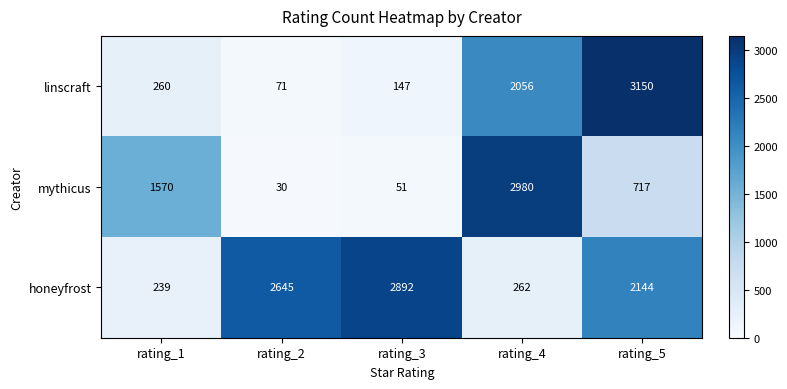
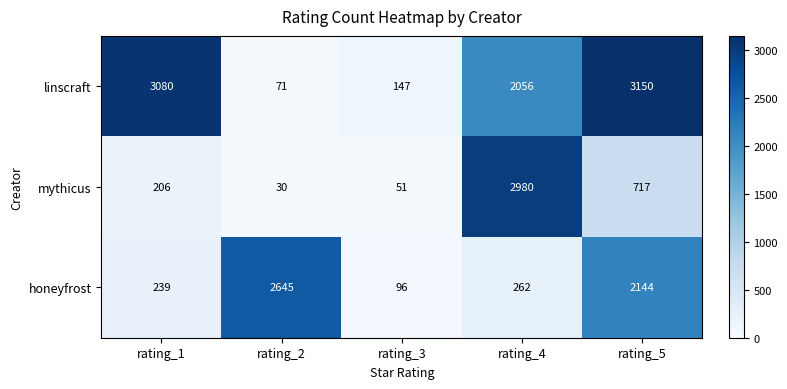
  {
    "linscraft": {
-     "rating_1": 260,
+     "rating_1": 3080,
      "rating_2": 71,
      "rating_3": 147,
      "rating_4": 2056,
      "rating_5": 3150
    },
    "mythicus": {
-     "rating_1": 1570,
+     "rating_1": 206,
      "rating_2": 30,
      "rating_3": 51,
      "rating_4": 2980,
      "rating_5": 717
    },
    "honeyfrost": {
      "rating_1": 239,
      "rating_2": 2645,
-     "rating_3": 2892,
+     "rating_3": 96,
      "rating_4": 262,
      "rating_5": 2144
    }
  }
